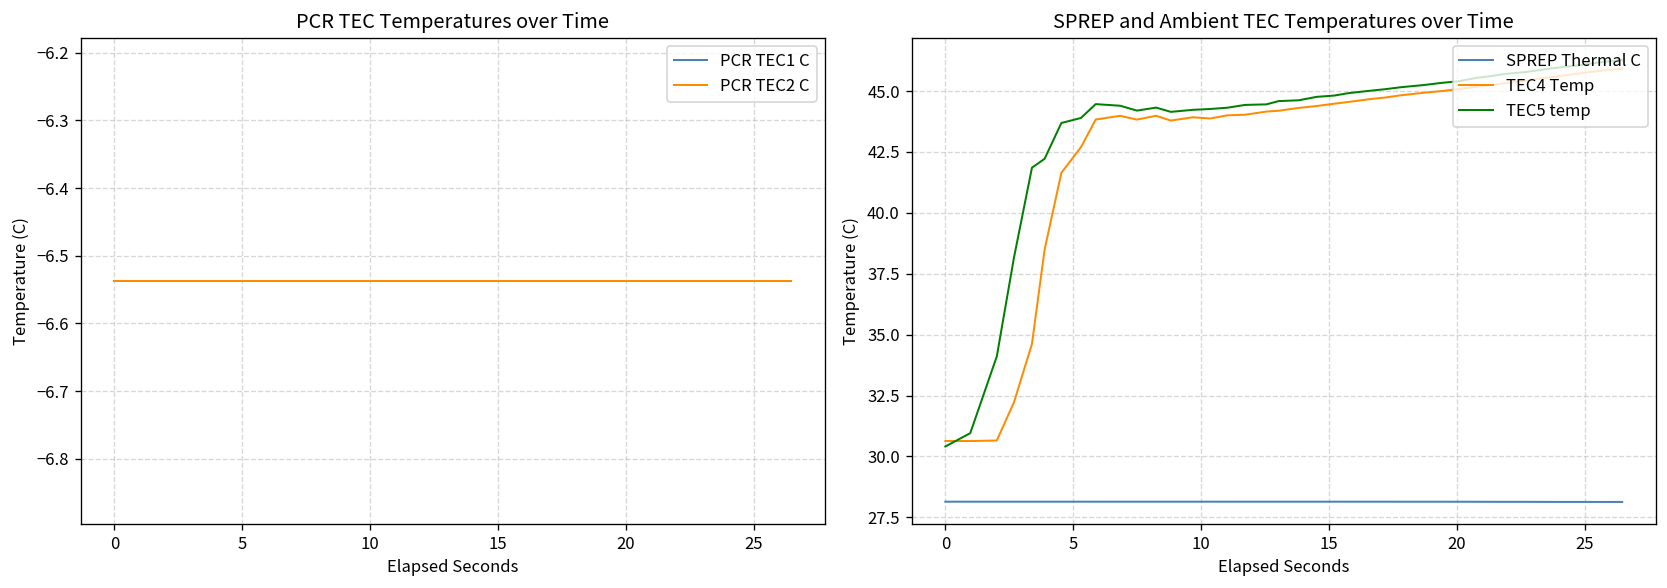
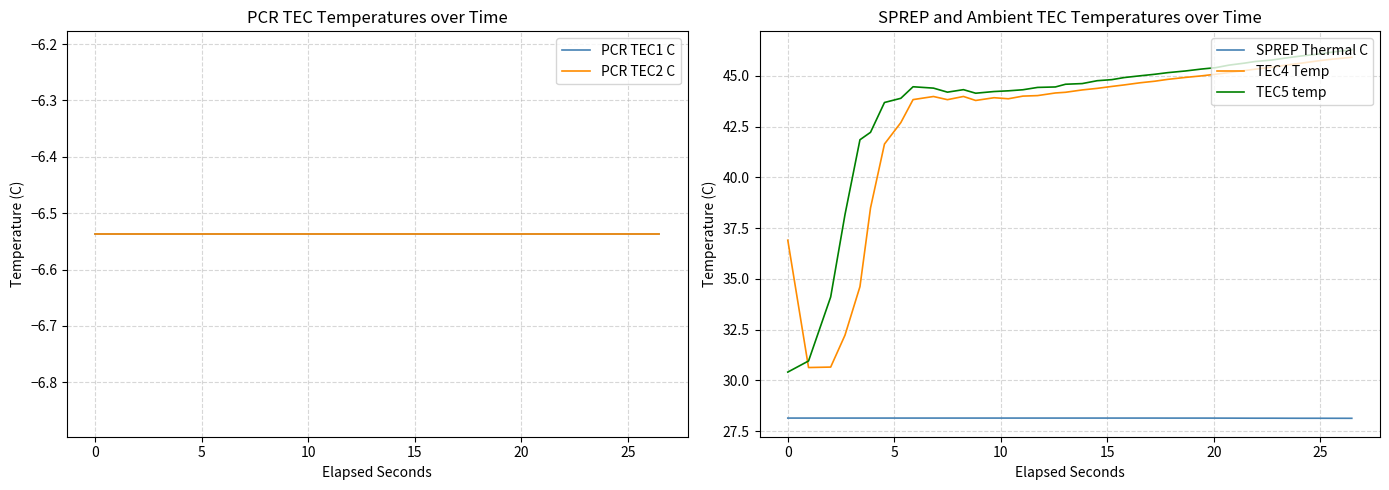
  {
    "PCR TEC Temperatures over Time": {
      "0": -6.54
    },
    "SPREP and Ambient TEC Temperatures over Time": {
      "SPREP Thermal C": {
        "0": 28.1
      },
      "TEC4 Temp": {
-       "0": 30.6
+       "0": 36.9
      },
      "TEC5 temp": {
        "0": 30.4
      }
    }
  }
